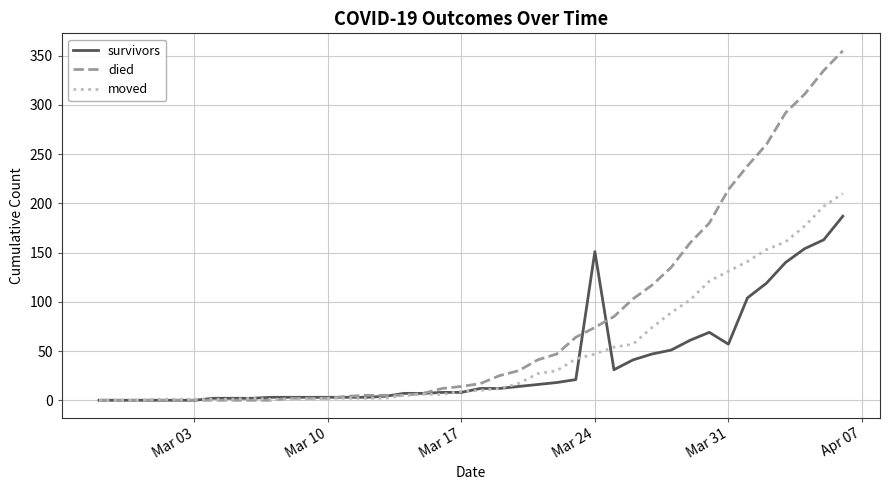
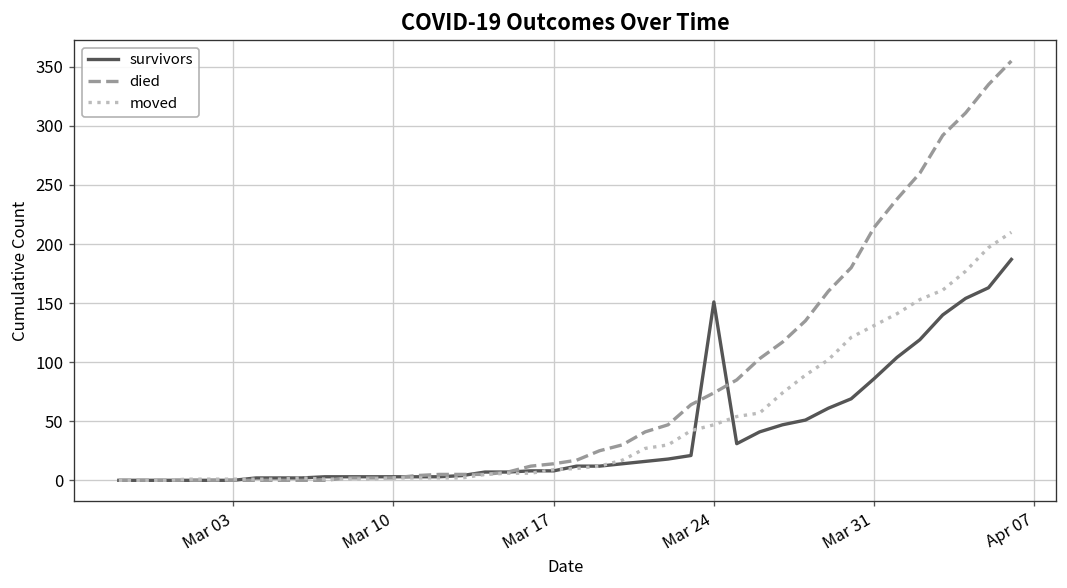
  {
    "survivors": {
      "Mar 24": 150,
-     "Mar 31": 60
+     "Mar 31": 90
    }
  }
